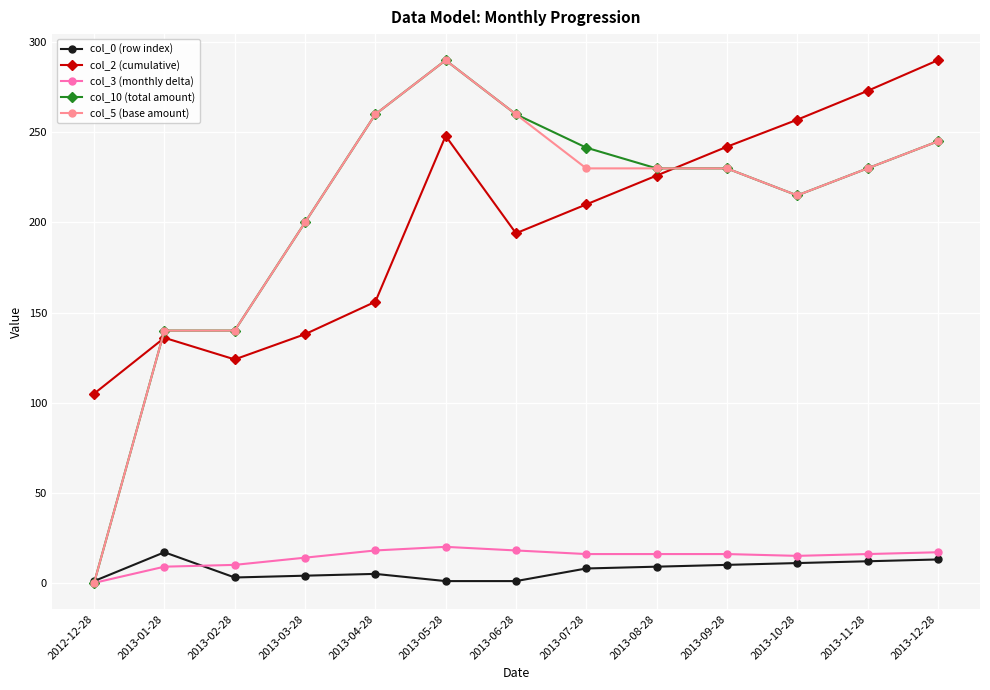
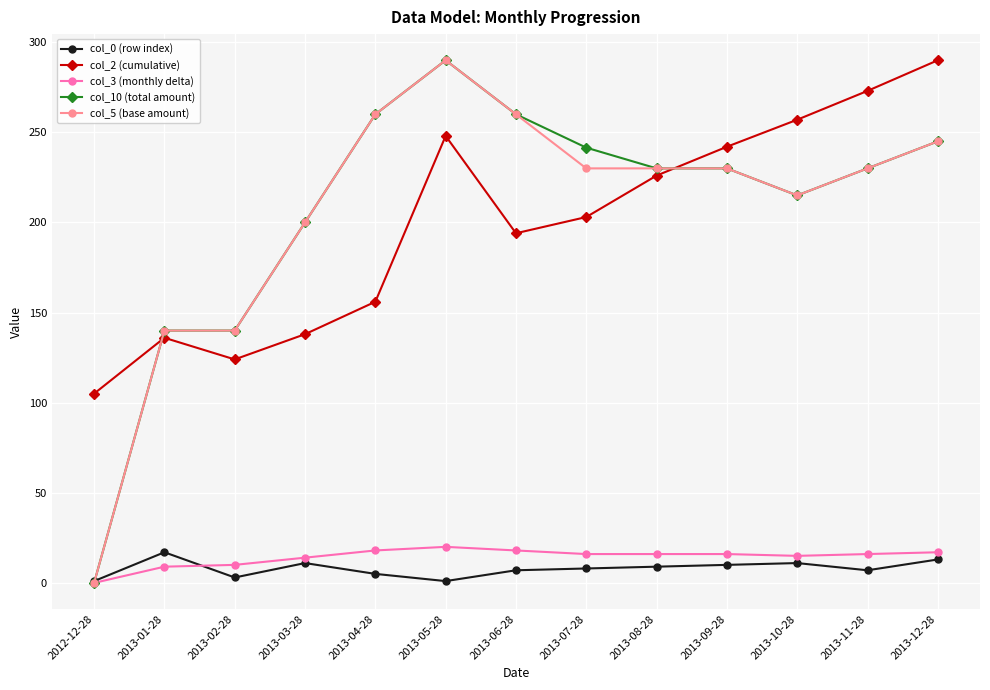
  {
    "col_0 (row index)": {
      "2013-01-28": 17,
      "2013-02-28": 3,
-     "2013-03-28": 4,
+     "2013-03-28": 11,
      "2013-04-28": 5,
      "2013-05-28": 1,
-     "2013-06-28": 1,
+     "2013-06-28": 7,
      "2013-07-28": 8,
      "2013-08-28": 9,
      "2013-09-28": 10,
      "2013-10-28": 11,
-     "2013-11-28": 12,
+     "2013-11-28": 7,
      "2013-12-28": 13
    },
    "col_2 (cumulative)": {
      "2012-12-28": 105,
      "2013-01-28": 136,
      "2013-02-28": 124,
      "2013-03-28": 138,
      "2013-04-28": 156,
      "2013-05-28": 248,
      "2013-06-28": 194,
-     "2013-07-28": 210,
+     "2013-07-28": 203,
      "2013-08-28": 226,
      "2013-09-28": 242,
      "2013-10-28": 257,
      "2013-11-28": 273,
      "2013-12-28": 290
    },
    "col_10 (total amount)": {
      "2013-07-28": 242
    }
  }
